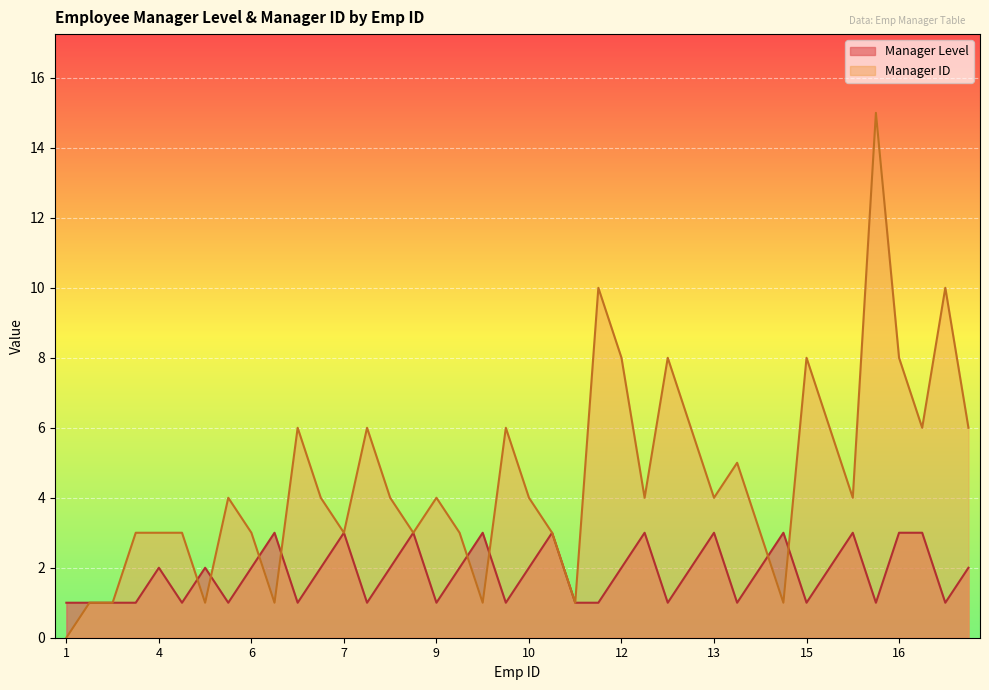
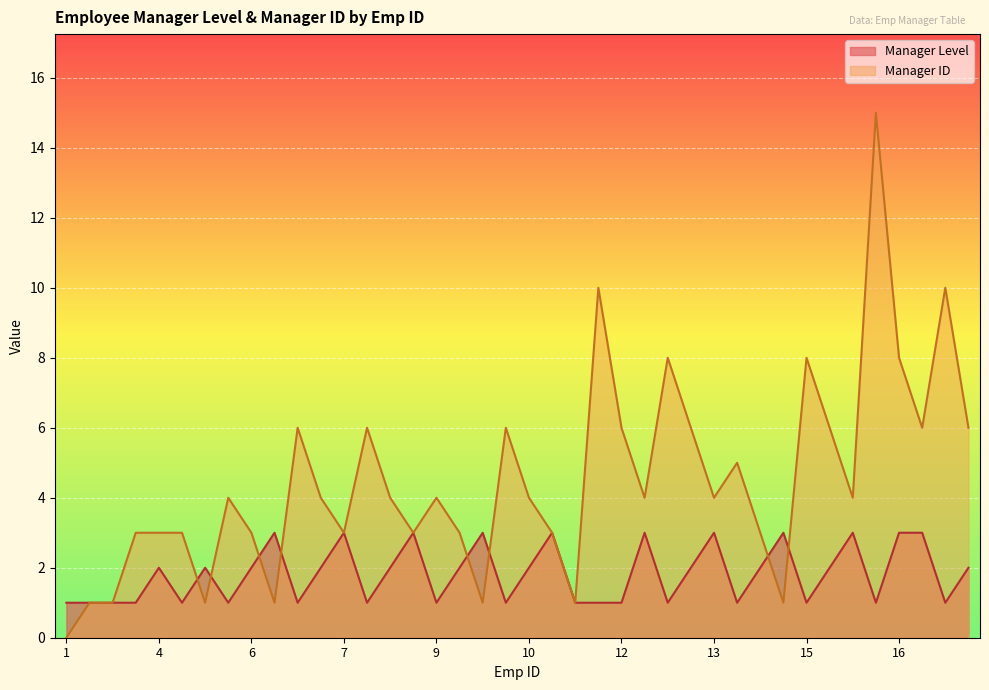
  {
    "Manager Level": {
      "4": 2,
-     "12": 2,
+     "12": 1,
      "16": 3
    },
    "Manager ID": {
      "4": 3,
-     "12": 8,
+     "12": 6,
      "16": 8
    }
  }
